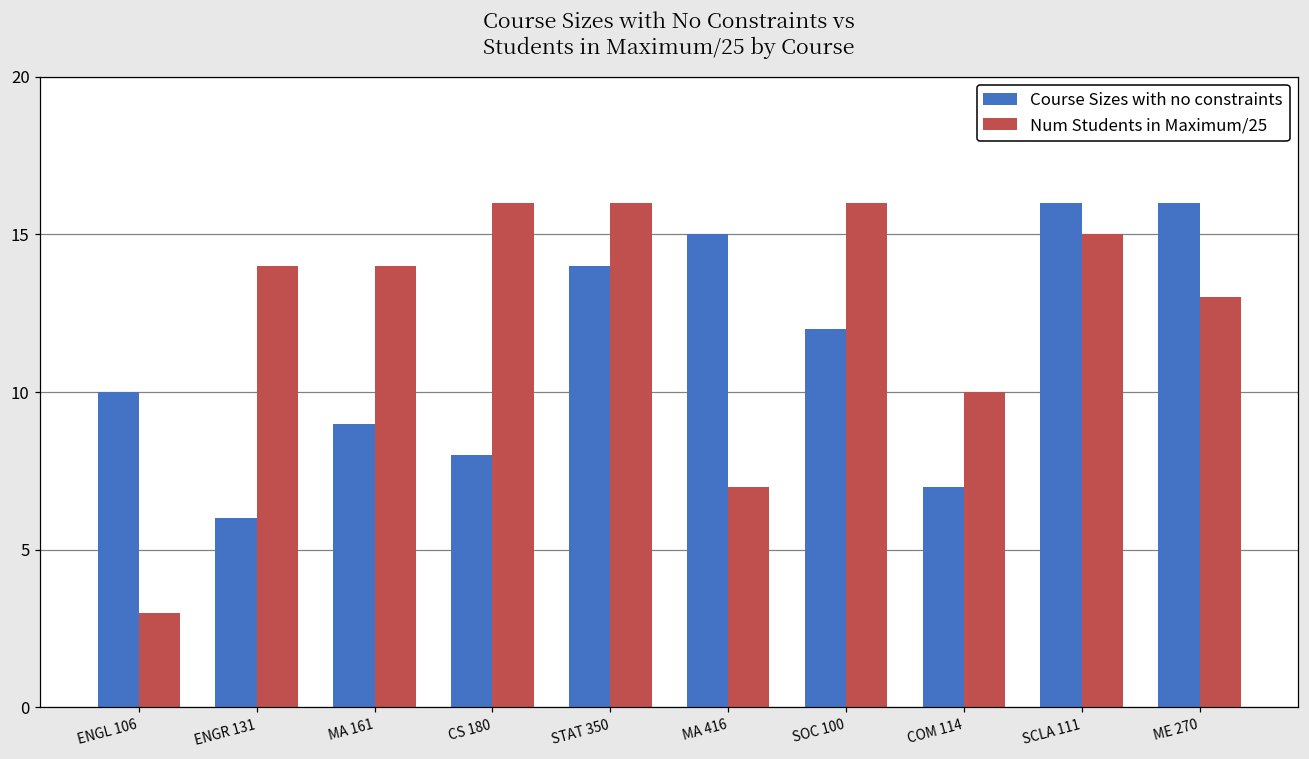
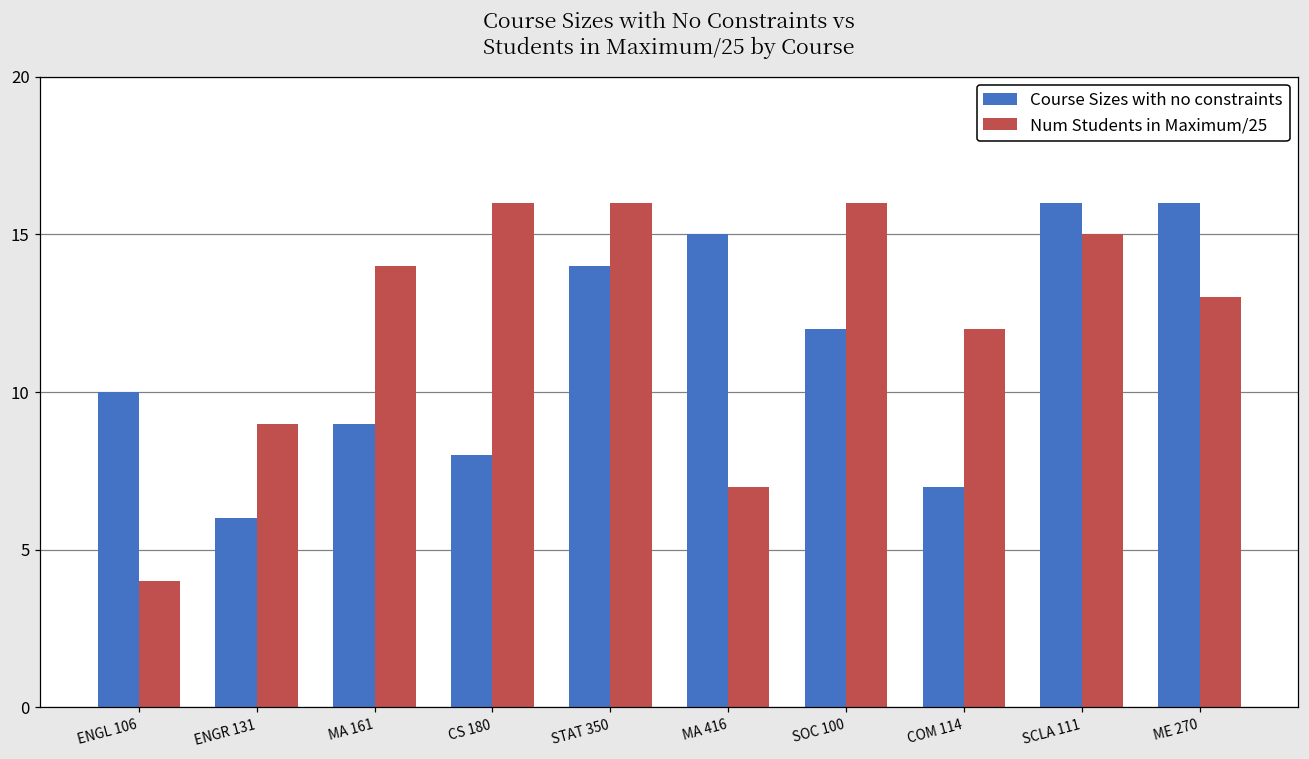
  {
    "Course Sizes with no constraints": {
      "ENGL 106": 10,
      "ENGR 131": 6,
      "MA 161": 9,
      "CS 180": 8,
      "STAT 350": 14,
      "MA 416": 15,
      "SOC 100": 12,
      "COM 114": 7,
      "SCLA 111": 16,
      "ME 270": 16
    },
    "Num Students in Maximum/25": {
-     "ENGL 106": 3,
-     "ENGR 131": 14,
+     "ENGL 106": 4,
+     "ENGR 131": 9,
      "MA 161": 14,
      "CS 180": 16,
      "STAT 350": 16,
      "MA 416": 7,
      "SOC 100": 16,
-     "COM 114": 10,
+     "COM 114": 12,
      "SCLA 111": 15,
      "ME 270": 13
    }
  }
